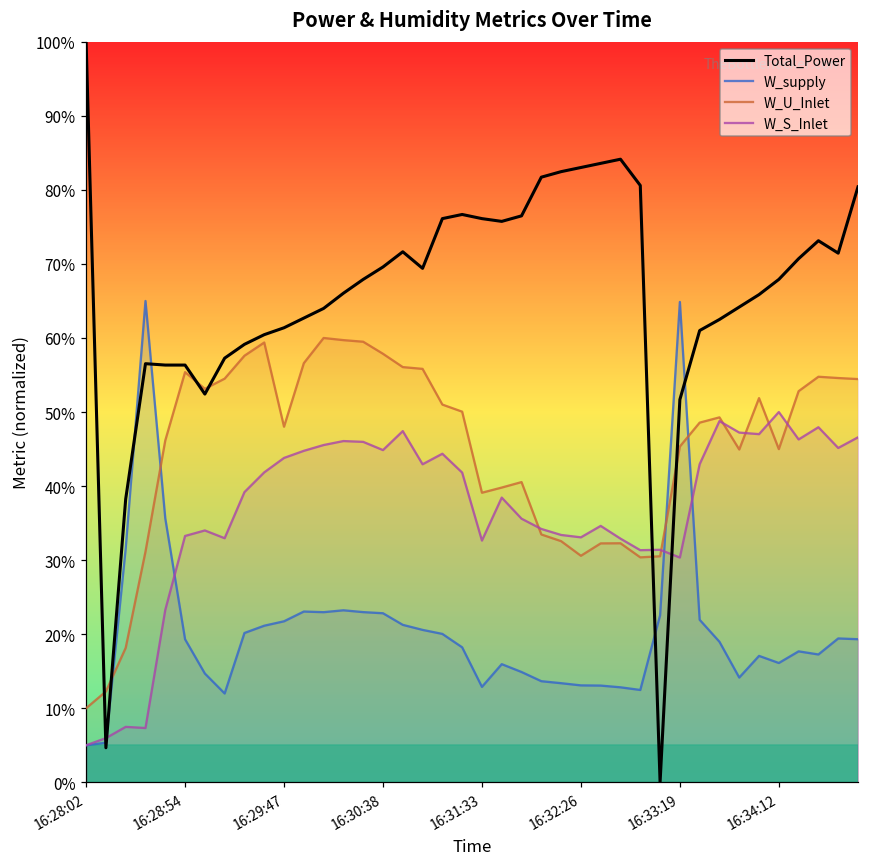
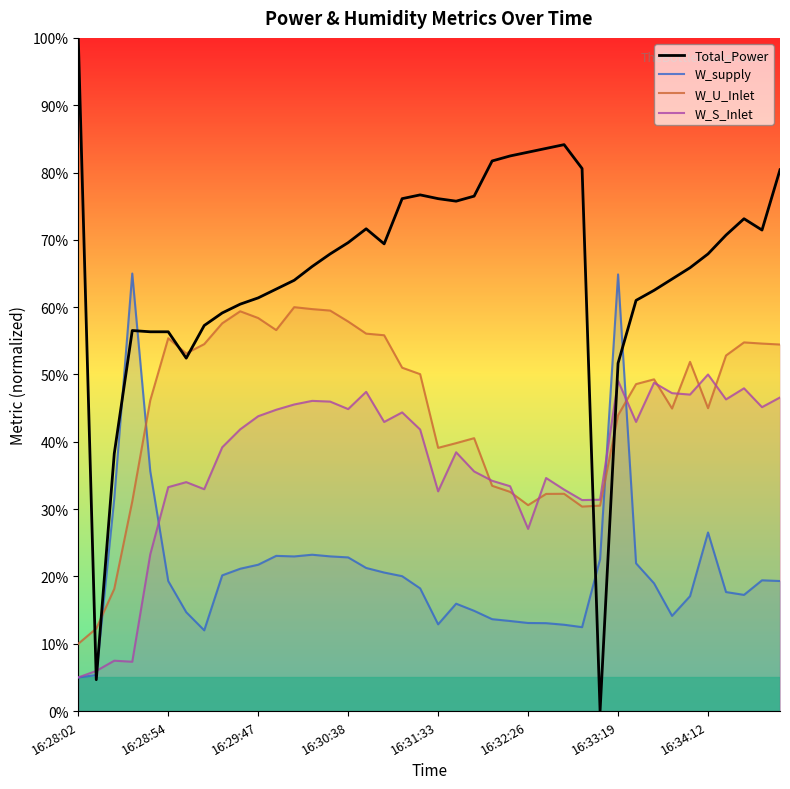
  {
    "Total_Power": {
      "16:28:02": "100%",
      "16:28:54": "56%",
      "16:29:47": "61%",
      "16:30:38": "70%",
      "16:31:33": "76%",
      "16:32:26": "83%",
      "16:33:19": "52%",
      "16:34:12": "68%"
    },
    "W_supply": {
      "16:28:54": "19%",
      "16:29:47": "22%",
      "16:30:38": "23%",
      "16:31:33": "13%",
      "16:32:26": "13%",
      "16:33:19": "65%",
-     "16:34:12": "16%"
+     "16:34:12": "27%"
    },
    "W_U_Inlet": {
      "16:28:02": "10%",
      "16:28:54": "55%",
-     "16:29:47": "48%",
+     "16:29:47": "58%",
      "16:30:38": "58%",
      "16:31:33": "39%",
      "16:32:26": "31%",
-     "16:33:19": "45%",
+     "16:33:19": "44%",
      "16:34:12": "45%"
    },
    "W_S_Inlet": {
      "16:28:54": "33%",
      "16:29:47": "44%",
      "16:30:38": "45%",
      "16:31:33": "33%",
-     "16:32:26": "33%",
-     "16:33:19": "30%",
+     "16:32:26": "27%",
+     "16:33:19": "49%",
      "16:34:12": "50%"
    }
  }
